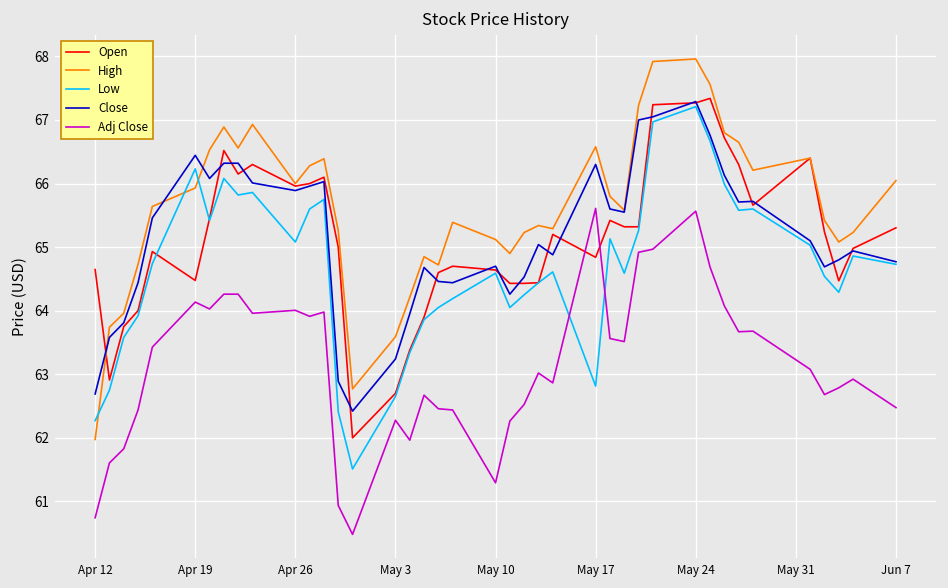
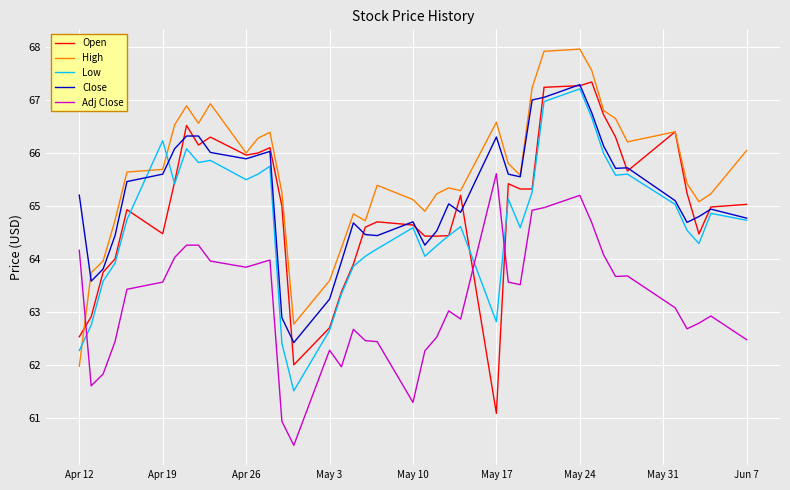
  {
    "Open": {
-     "Apr 12": 64.6,
+     "Apr 12": 62.5,
      "Apr 19": 64.5,
      "May 3": 62.7,
      "May 10": 64.6,
-     "May 17": 64.8,
-     "Jun 7": 65.3
+     "May 17": 61.1,
+     "Jun 7": 65.0
    },
    "High": {
      "Apr 12": 62.0,
-     "Apr 19": 65.9,
+     "Apr 19": 65.7,
      "May 3": 63.6,
      "May 10": 65.1,
      "May 17": 66.6,
      "May 24": 68.0,
      "Jun 7": 66.0
    },
    "Low": {
      "Apr 12": 62.3,
      "Apr 19": 66.2,
-     "Apr 26": 65.1,
+     "Apr 26": 65.5,
      "May 3": 62.7,
      "May 10": 64.6,
      "May 17": 62.8,
      "May 24": 67.2
    },
    "Close": {
-     "Apr 12": 62.7,
-     "Apr 19": 66.4,
+     "Apr 12": 65.2,
+     "Apr 19": 65.6,
      "Apr 26": 65.9,
      "May 3": 63.2,
      "May 10": 64.7,
      "May 17": 66.3
    },
    "Adj Close": {
-     "Apr 12": 60.7,
-     "Apr 19": 64.1,
-     "Apr 26": 64.0,
+     "Apr 12": 64.2,
+     "Apr 19": 63.6,
+     "Apr 26": 63.8,
      "May 3": 62.3,
      "May 10": 61.3,
      "May 17": 65.6,
-     "May 24": 65.6,
+     "May 24": 65.2,
      "Jun 7": 62.5
    }
  }
